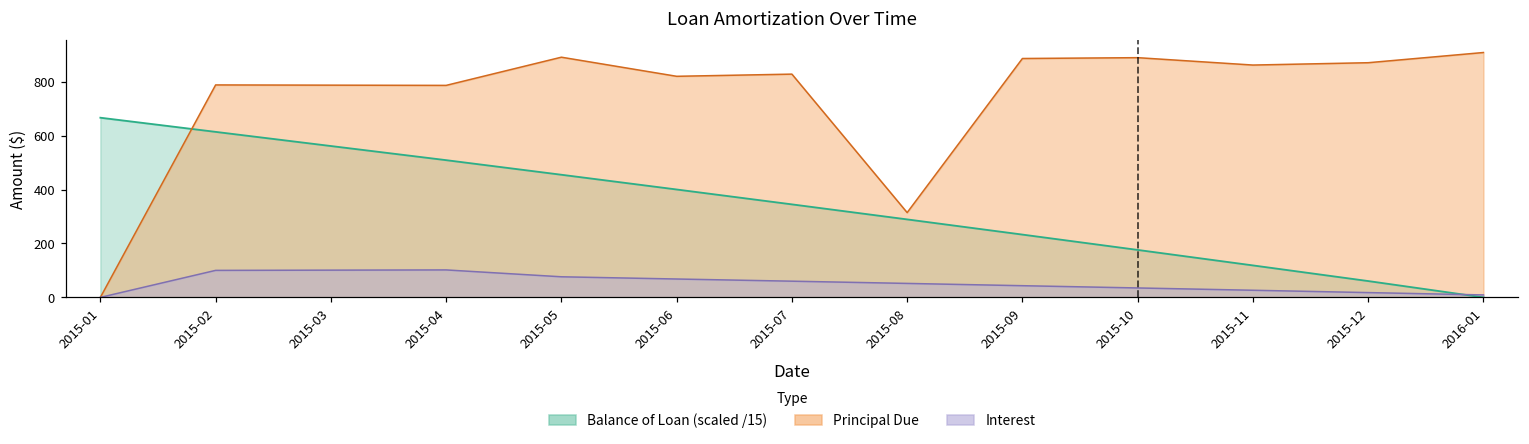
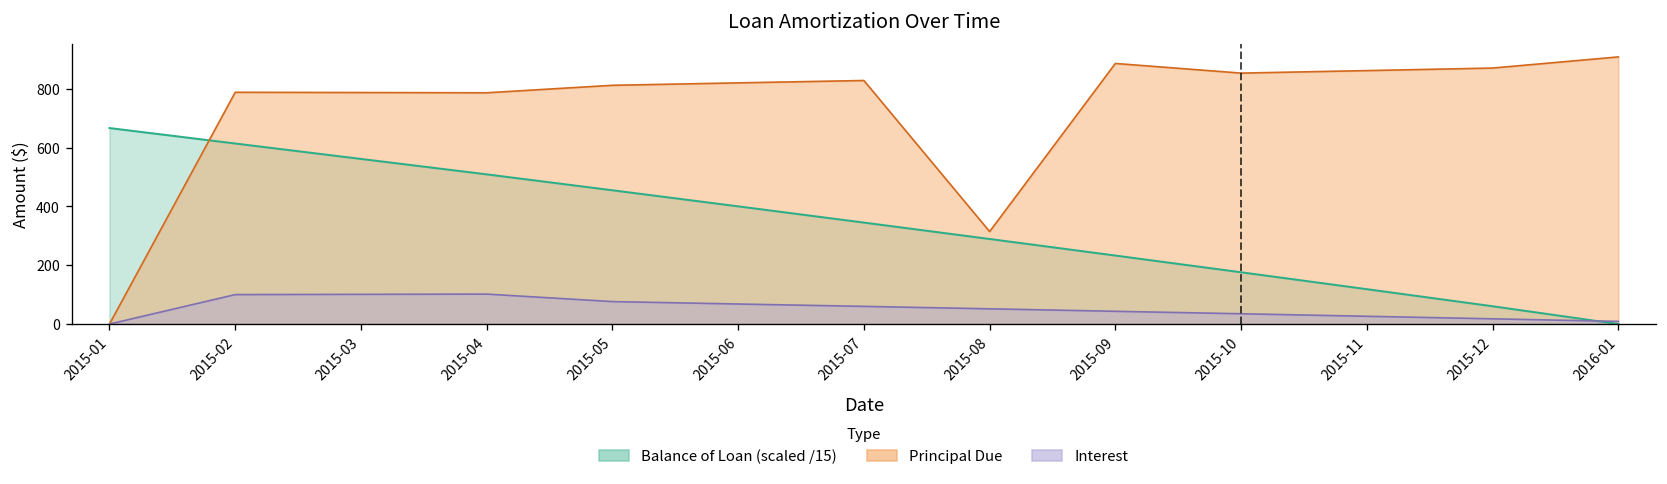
  {
    "Principal Due": {
      "2015-02": 790,
      "2015-03": 790,
      "2015-04": 790,
-     "2015-05": 890,
+     "2015-05": 810,
      "2015-06": 820,
      "2015-07": 830,
      "2015-08": 310,
      "2015-09": 890,
-     "2015-10": 890,
+     "2015-10": 850,
      "2015-11": 860,
      "2015-12": 870,
      "2016-01": 910
    }
  }
